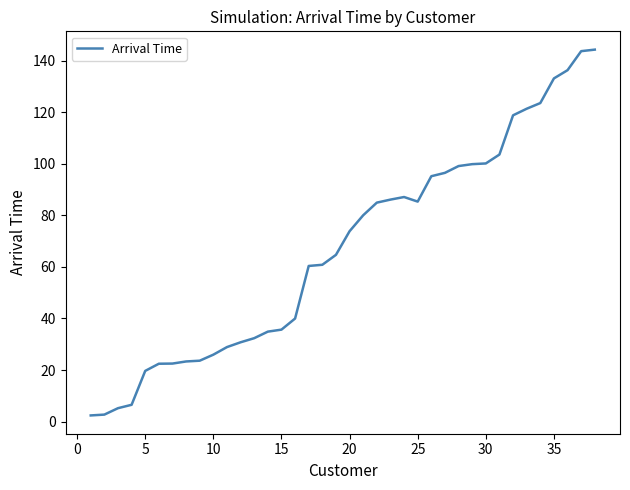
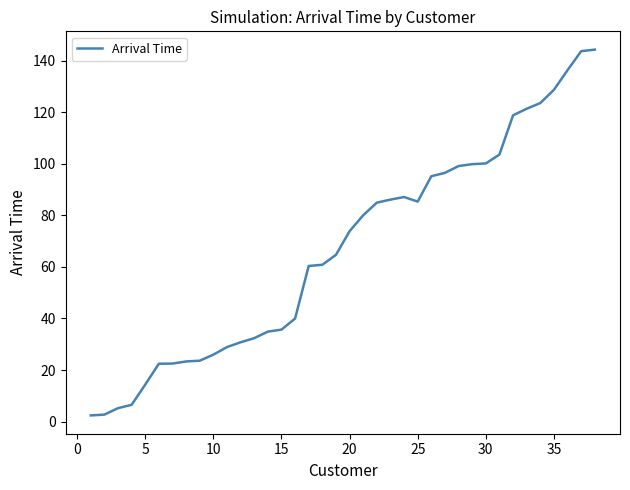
  {
-   "5": 20,
+   "5": 14,
    "10": 26,
    "15": 36,
    "20": 74,
    "25": 85,
    "30": 100,
-   "35": 133
+   "35": 129
  }
